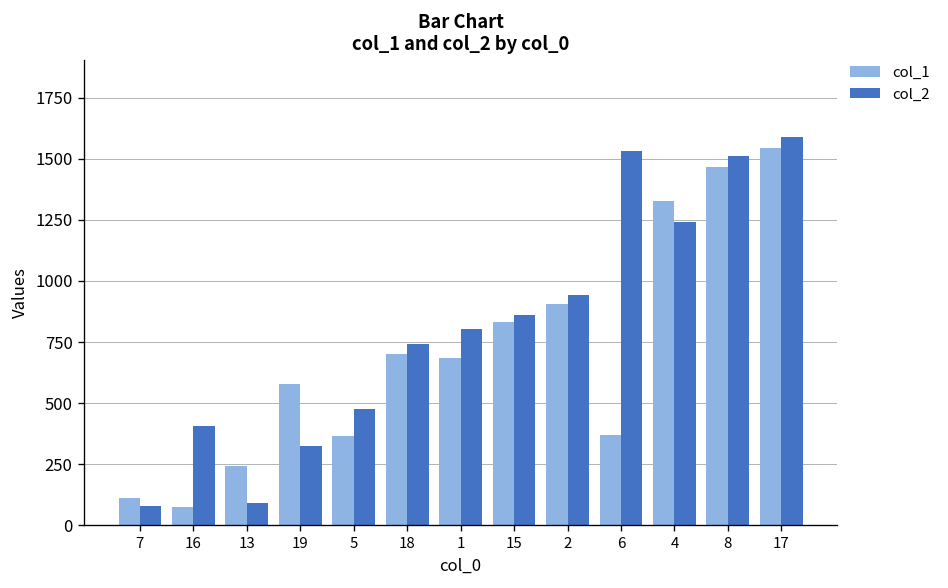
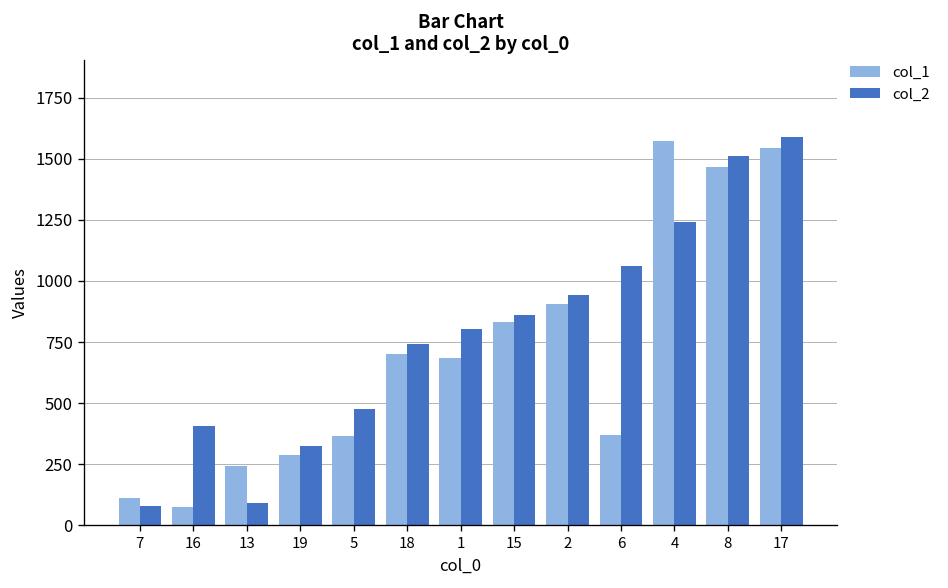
  {
    "col_1": {
      "7": 110,
      "16": 70,
      "13": 240,
-     "19": 580,
+     "19": 290,
      "5": 360,
      "18": 700,
      "1": 680,
      "15": 830,
      "2": 900,
      "6": 370,
-     "4": 1330,
+     "4": 1570,
      "8": 1470,
      "17": 1540
    },
    "col_2": {
      "7": 80,
      "16": 410,
      "13": 90,
      "19": 320,
      "5": 480,
      "18": 740,
      "1": 800,
      "15": 860,
      "2": 940,
-     "6": 1530,
+     "6": 1060,
      "4": 1240,
      "8": 1510,
      "17": 1590
    }
  }
